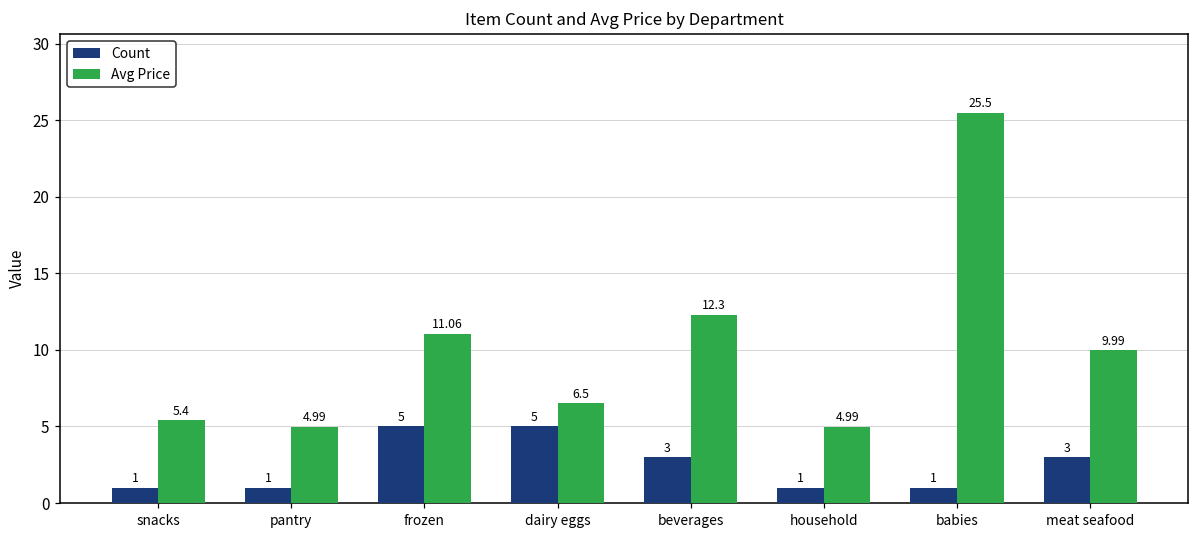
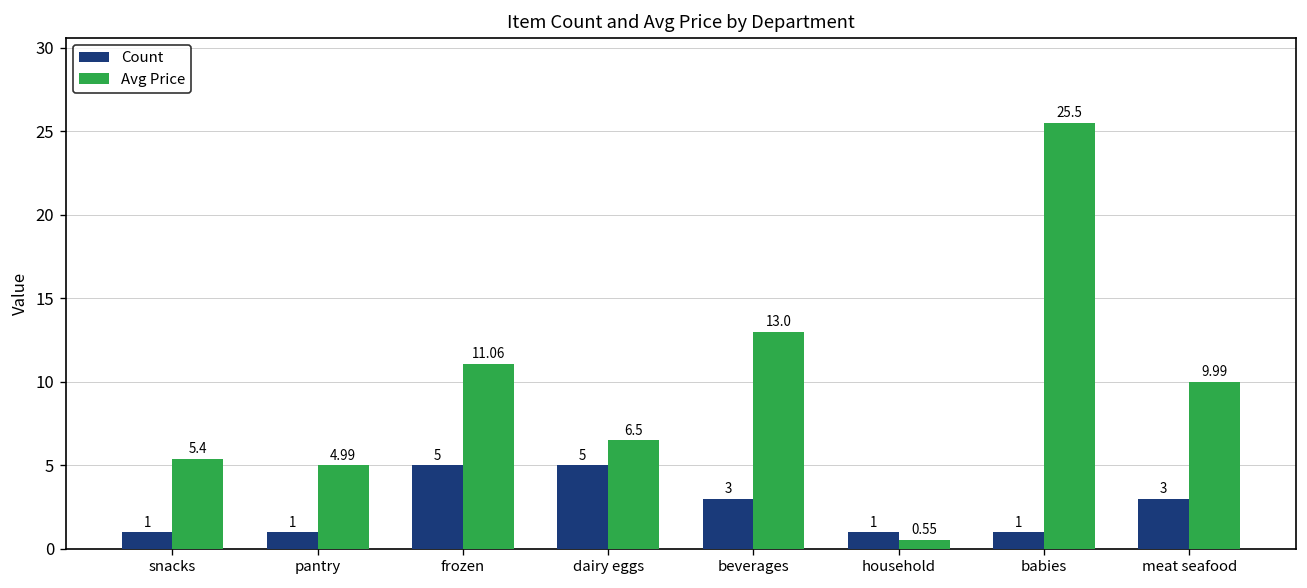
  {
    "Count": {
      "snacks": 1,
      "pantry": 1,
      "frozen": 5,
      "dairy eggs": 5,
      "beverages": 3,
      "household": 1,
      "babies": 1,
      "meat seafood": 3
    },
    "Avg Price": {
      "snacks": 5.4,
      "pantry": 4.99,
      "frozen": 11.06,
      "dairy eggs": 6.5,
-     "beverages": 12.3,
-     "household": 4.99,
+     "beverages": 13.0,
+     "household": 0.55,
      "babies": 25.5,
      "meat seafood": 9.99
    }
  }
